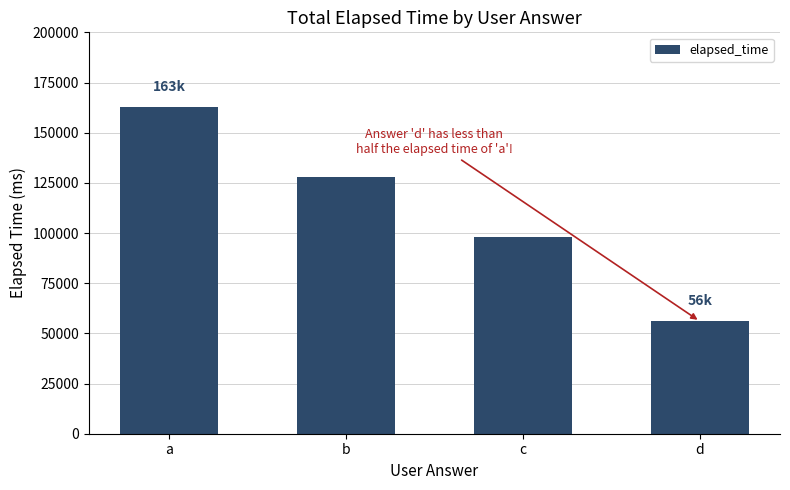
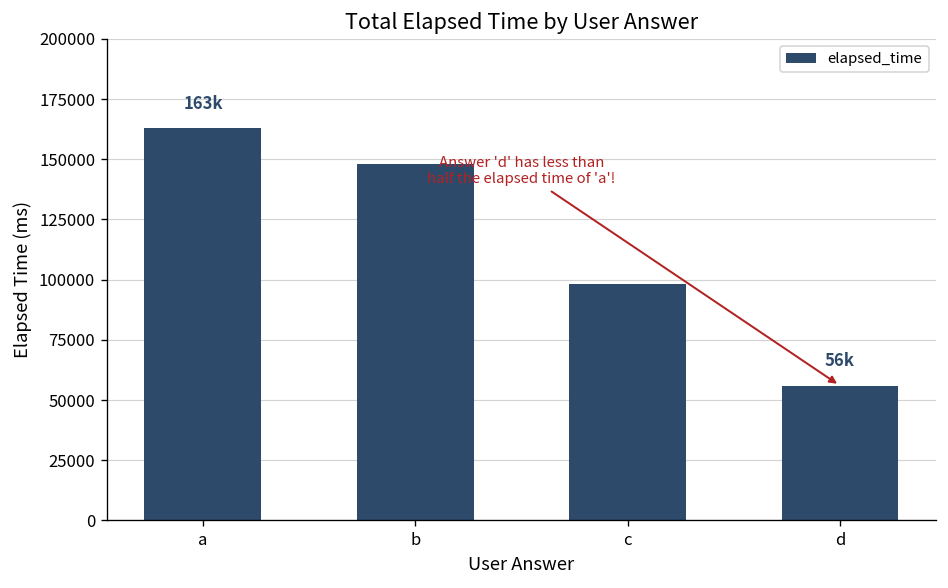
  {
-   "b": 128000,
+   "b": 148000,
    "c": 98000
  }
